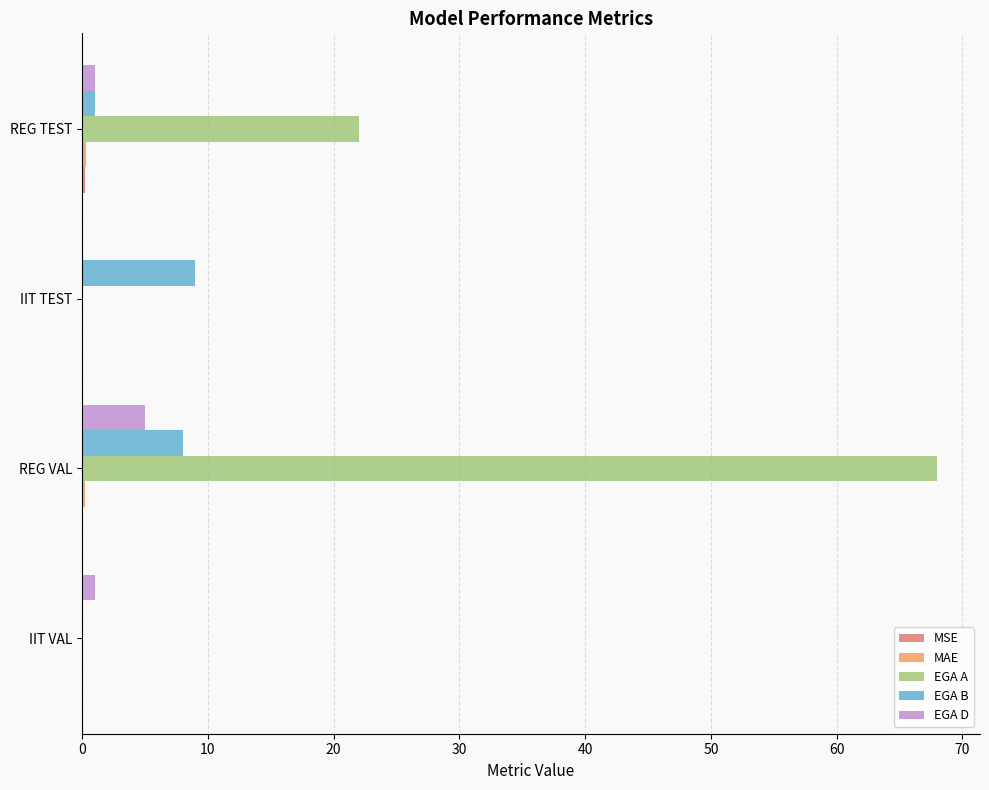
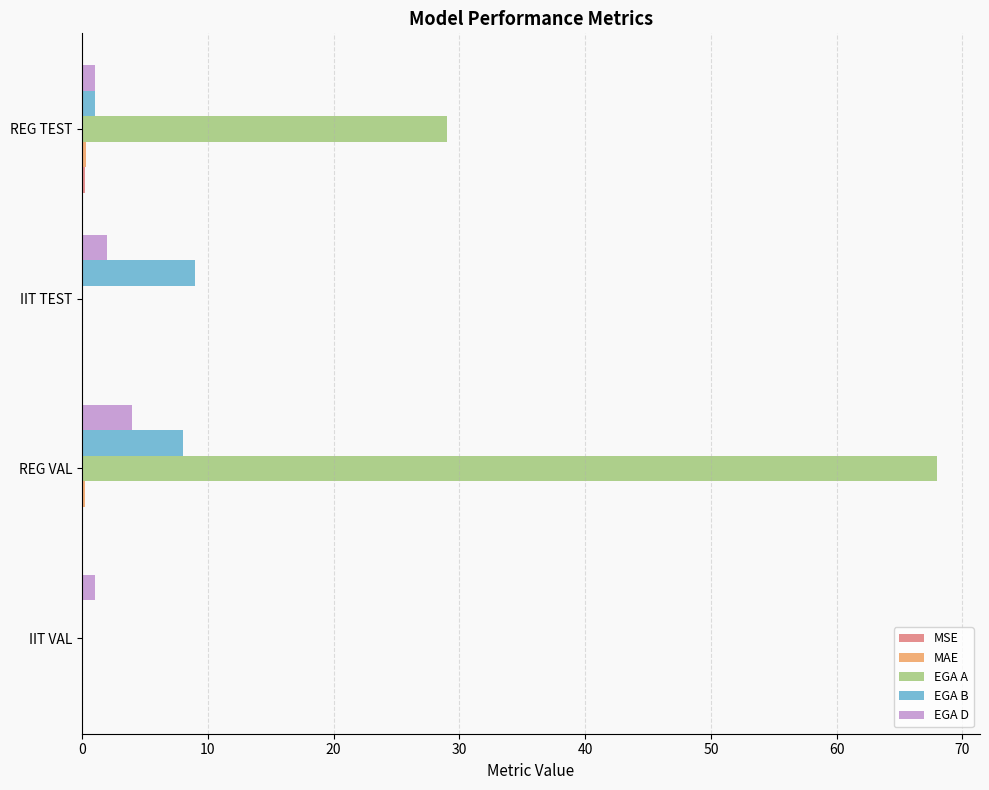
  {
    "EGA A": {
-     "REG TEST": 22,
+     "REG TEST": 29,
      "IIT TEST": 0,
      "REG VAL": 68,
      "IIT VAL": 0
    },
    "EGA B": {
      "REG TEST": 1,
      "IIT TEST": 9,
      "REG VAL": 8,
      "IIT VAL": 0
    },
    "EGA D": {
      "REG TEST": 1,
-     "IIT TEST": 0,
-     "REG VAL": 5,
+     "IIT TEST": 2,
+     "REG VAL": 4,
      "IIT VAL": 1
    }
  }
